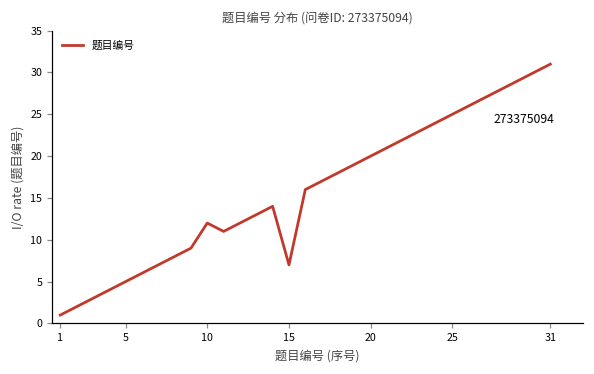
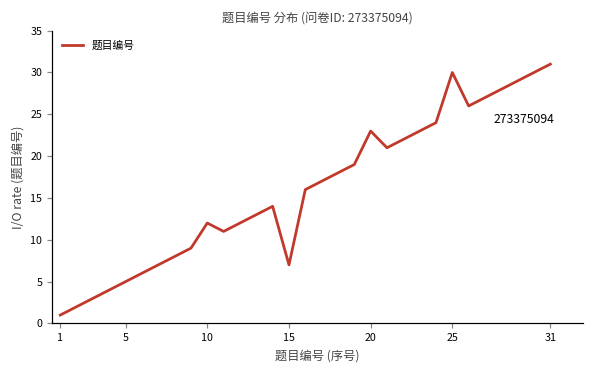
  {
    "1": 1,
    "5": 5,
    "10": 12,
    "15": 7,
-   "20": 20,
-   "25": 25,
+   "20": 23,
+   "25": 30,
    "31": 31
  }
